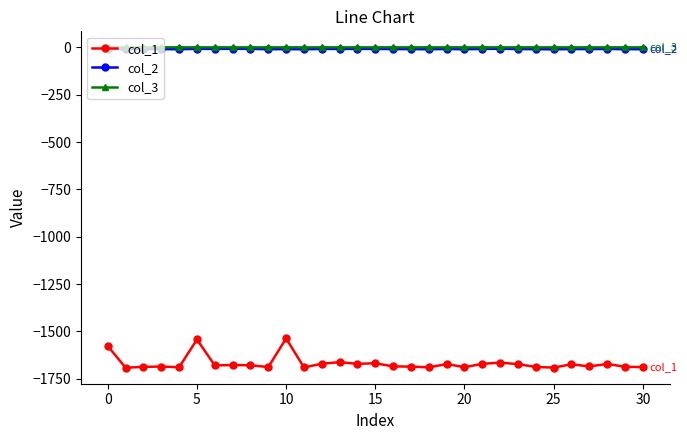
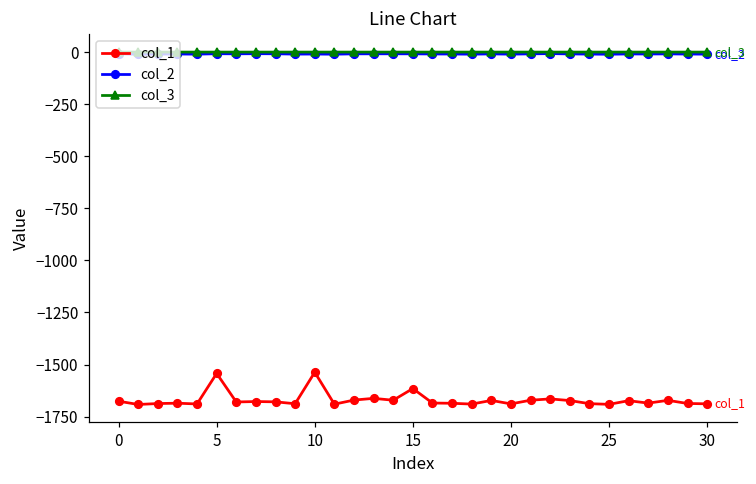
  {
    "col_1": {
-     "0": -1580,
+     "0": -1680,
      "5": -1540,
      "10": -1540,
-     "15": -1670,
+     "15": -1620,
      "20": -1690,
      "25": -1690
    }
  }
